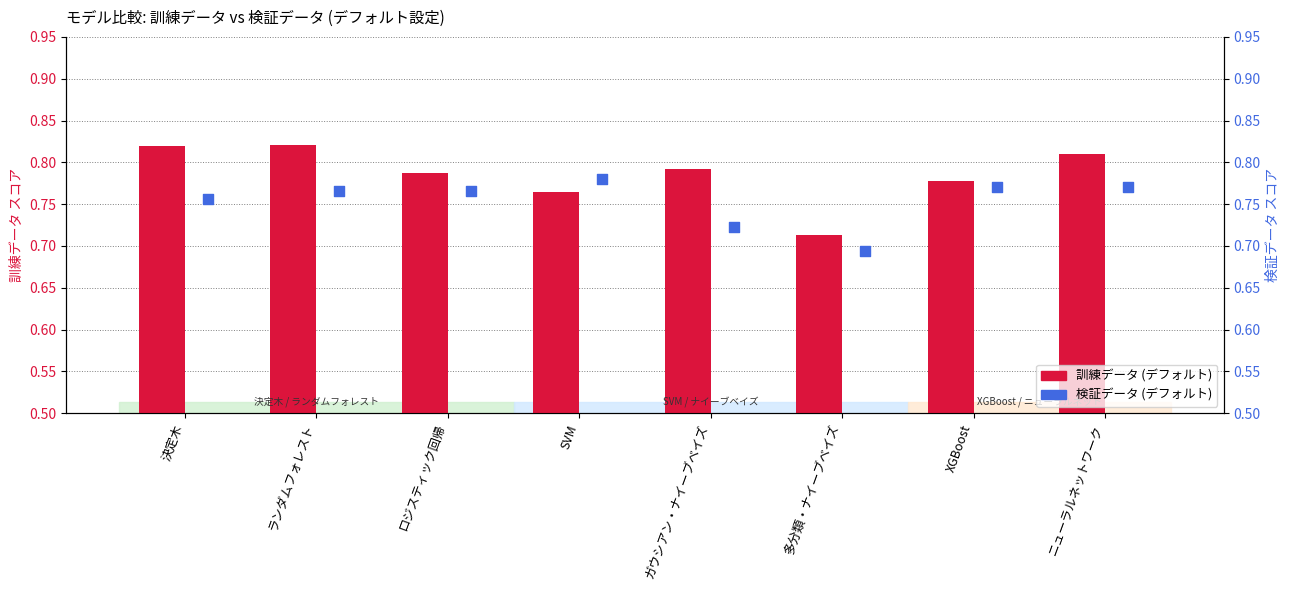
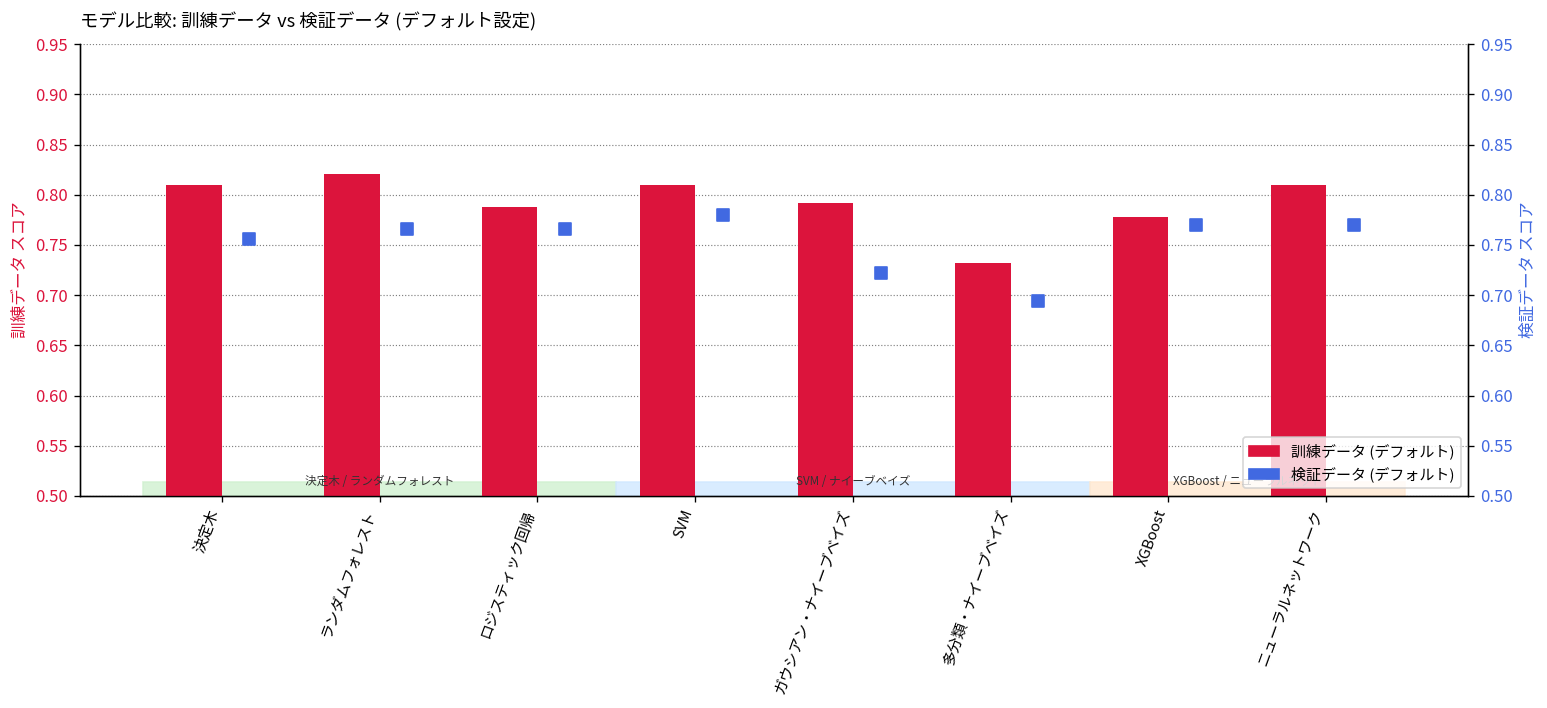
  {
    "訓練データ (デフォルト)": {
-     "決定木": 0.82,
+     "決定木": 0.81,
      "ランダムフォレスト": 0.82,
      "ロジスティック回帰": 0.79,
-     "SVM": 0.76,
+     "SVM": 0.81,
      "ガウシアン・ナイーブベイズ": 0.79,
-     "多分類・ナイーブベイズ": 0.71,
+     "多分類・ナイーブベイズ": 0.73,
      "XGBoost": 0.78,
      "ニューラルネットワーク": 0.81
    }
  }
